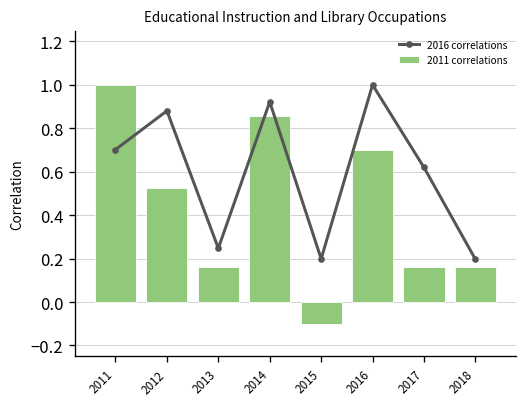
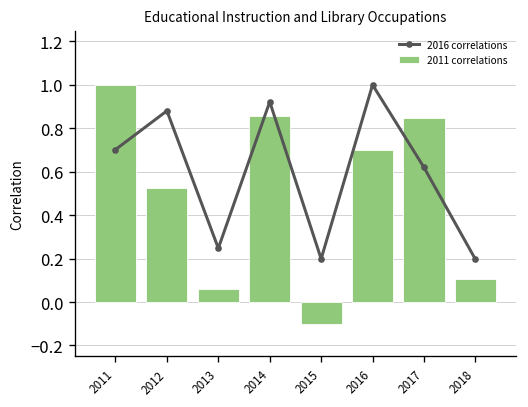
  {
    "2016 correlations": {
      "2011": 0.70,
      "2012": 0.88,
      "2013": 0.25,
      "2014": 0.92,
      "2015": 0.20,
      "2016": 1.00,
      "2017": 0.62,
      "2018": 0.20
    },
    "2011 correlations": {
      "2011": 1.00,
      "2012": 0.52,
-     "2013": 0.16,
+     "2013": 0.06,
      "2014": 0.86,
      "2015": -0.10,
      "2016": 0.70,
-     "2017": 0.16,
-     "2018": 0.16
+     "2017": 0.85,
+     "2018": 0.11
    }
  }
